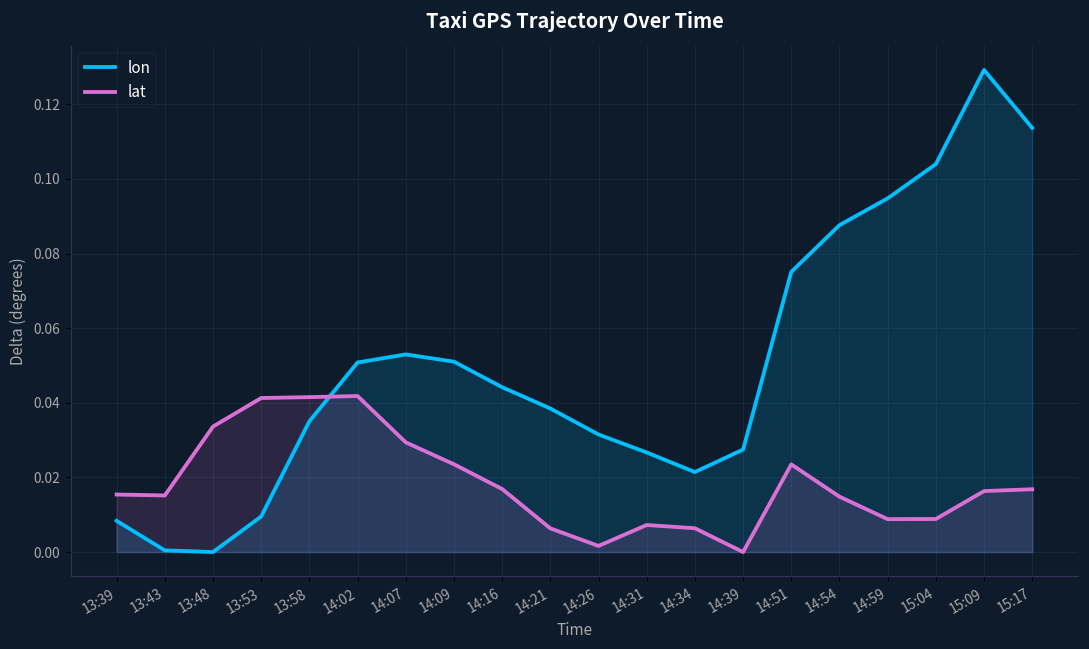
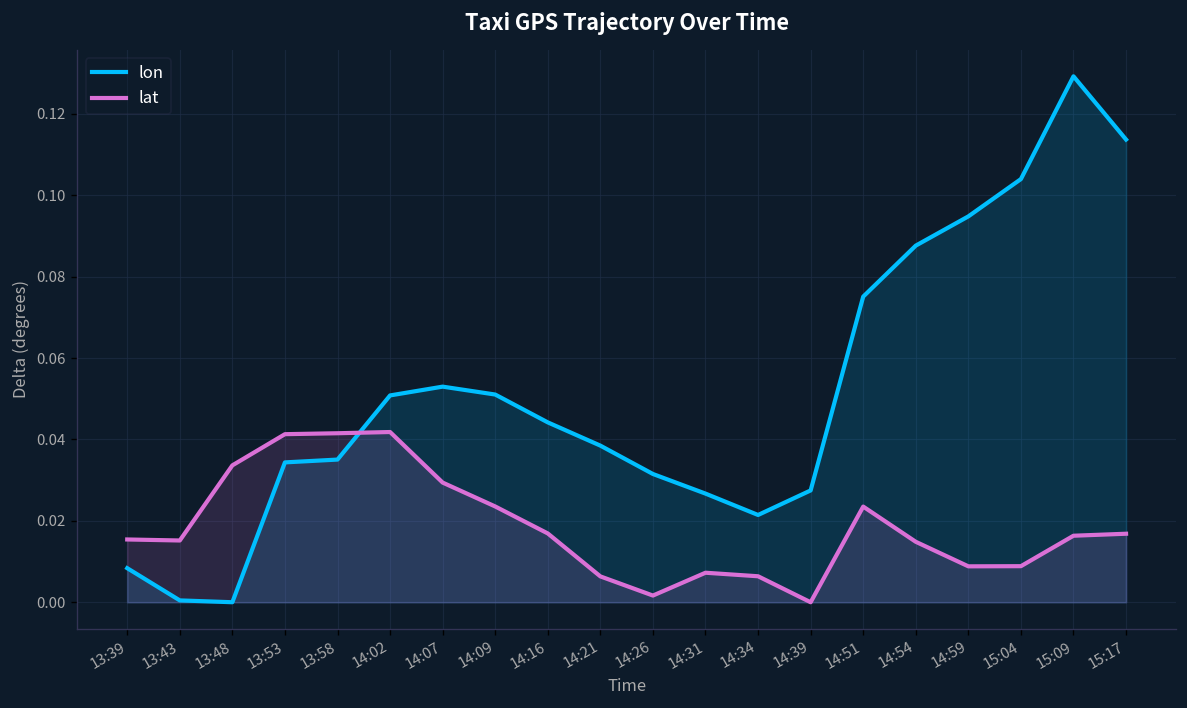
  {
    "lon": {
      "13:39": 0.008,
      "13:43": 0.000,
      "13:48": 0.000,
-     "13:53": 0.010,
+     "13:53": 0.034,
      "13:58": 0.035,
      "14:02": 0.051,
      "14:07": 0.053,
      "14:09": 0.051,
      "14:16": 0.044,
      "14:21": 0.038,
      "14:26": 0.032,
      "14:31": 0.027,
      "14:34": 0.021,
      "14:39": 0.027,
      "14:51": 0.075,
      "14:54": 0.088,
      "14:59": 0.095,
      "15:04": 0.104,
      "15:09": 0.129,
      "15:17": 0.114
    },
    "lat": {
      "13:39": 0.015,
      "13:43": 0.015,
      "13:48": 0.034,
      "13:53": 0.041,
      "13:58": 0.042,
      "14:02": 0.042,
      "14:07": 0.029,
      "14:09": 0.024,
      "14:16": 0.017,
      "14:21": 0.006,
      "14:26": 0.002,
      "14:31": 0.007,
      "14:34": 0.006,
      "14:39": 0.000,
      "14:51": 0.023,
      "14:54": 0.015,
      "14:59": 0.009,
      "15:04": 0.009,
      "15:09": 0.016,
      "15:17": 0.017
    }
  }
